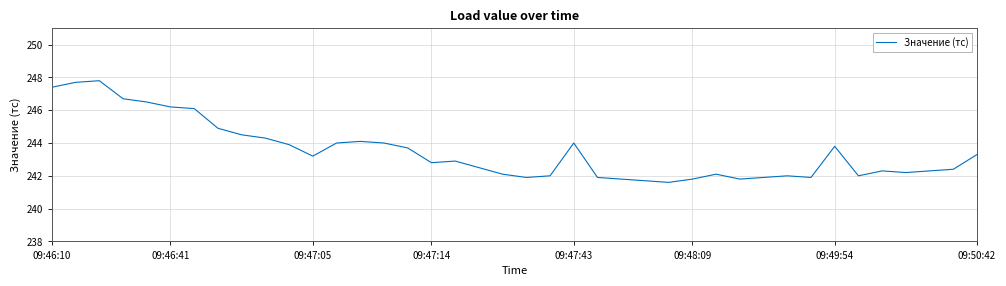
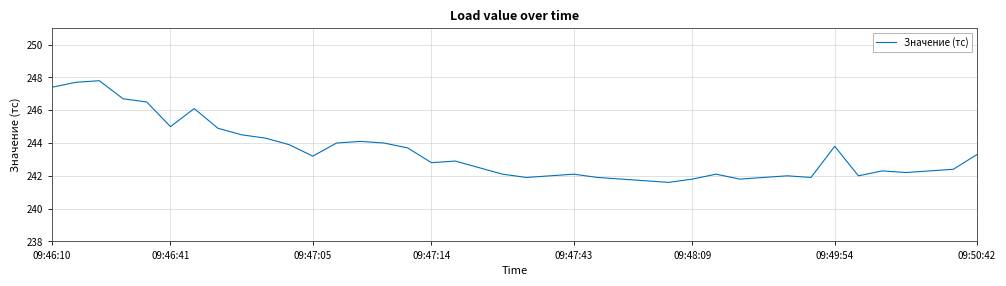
  {
    "09:46:10": 247.4,
-   "09:46:41": 246.2,
+   "09:46:41": 245.0,
    "09:47:05": 243.2,
    "09:47:14": 242.8,
-   "09:47:43": 244.0,
+   "09:47:43": 242.1,
    "09:48:09": 241.8,
    "09:49:54": 243.8,
    "09:50:42": 243.3
  }
